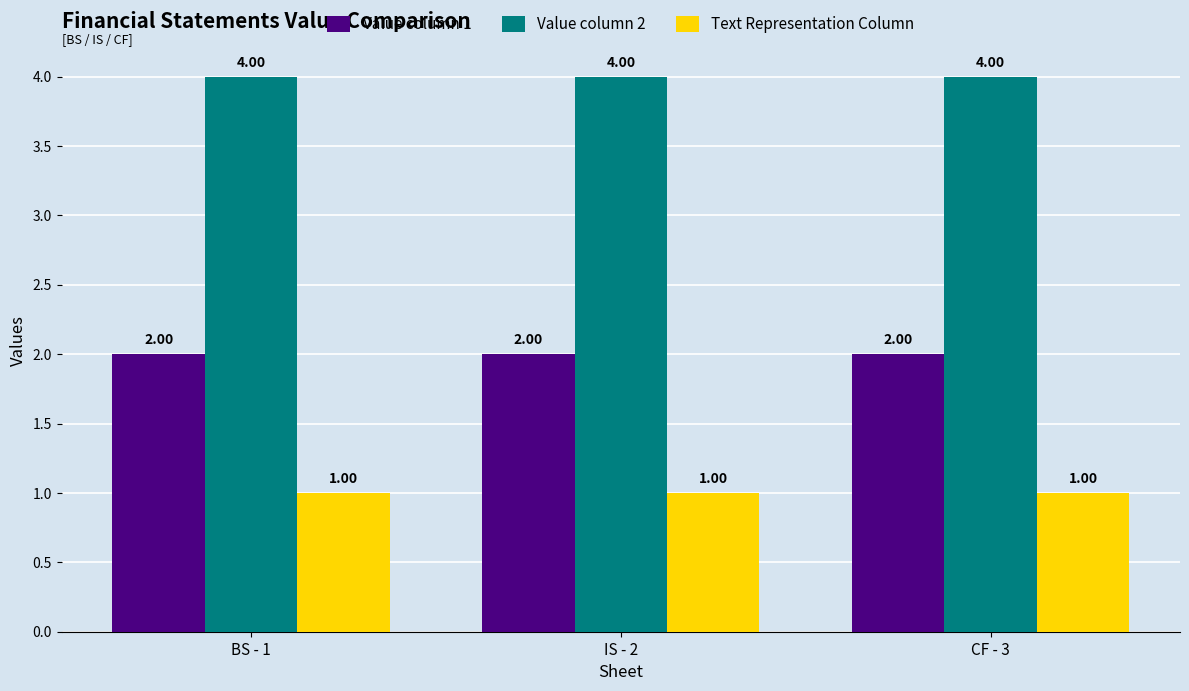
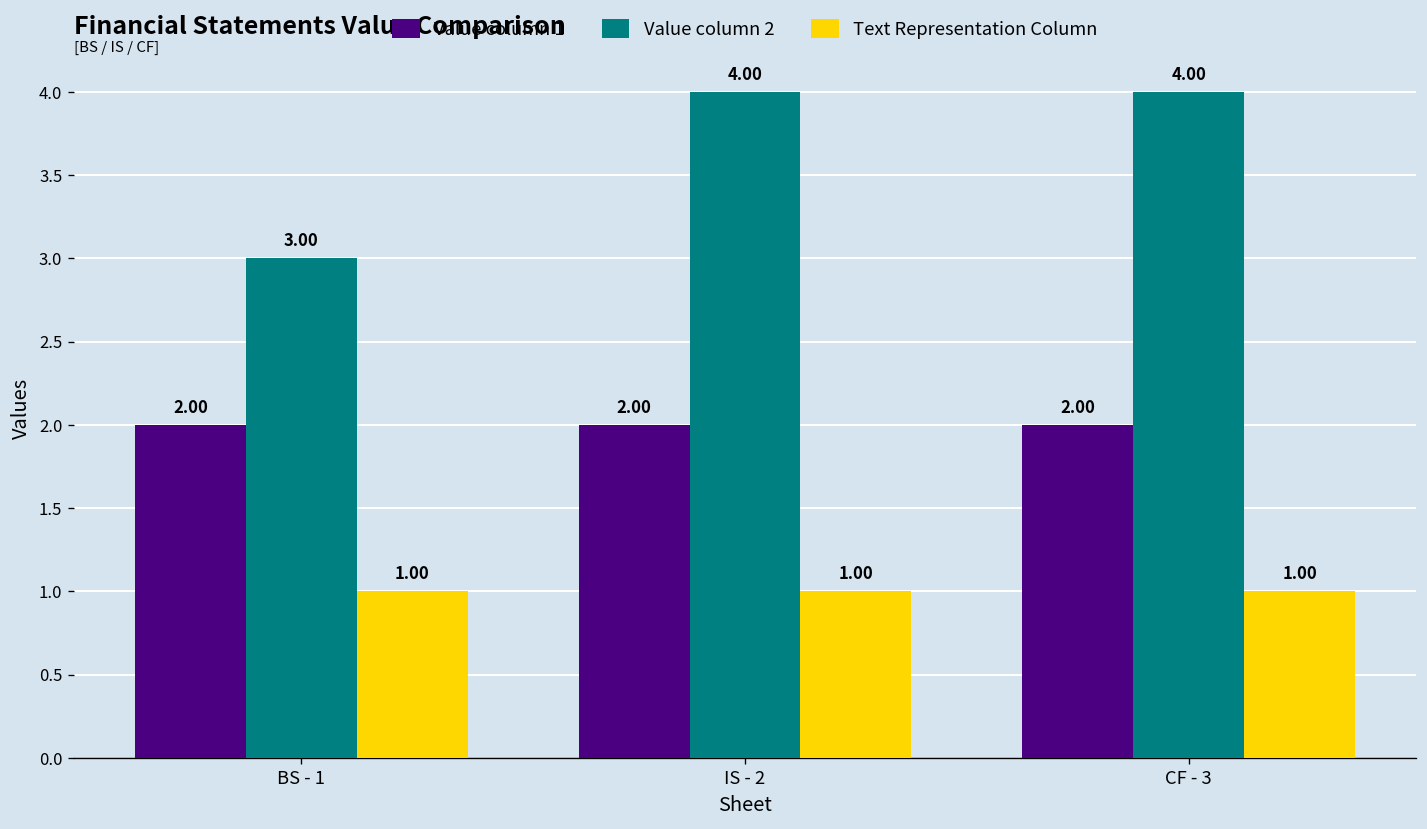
  {
    "Value column 1": {
      "BS - 1": 2.00,
      "IS - 2": 2.00,
      "CF - 3": 2.00
    },
    "Value column 2": {
-     "BS - 1": 4.00,
+     "BS - 1": 3.00,
      "IS - 2": 4.00,
      "CF - 3": 4.00
    },
    "Text Representation Column": {
      "BS - 1": 1.00,
      "IS - 2": 1.00,
      "CF - 3": 1.00
    }
  }
